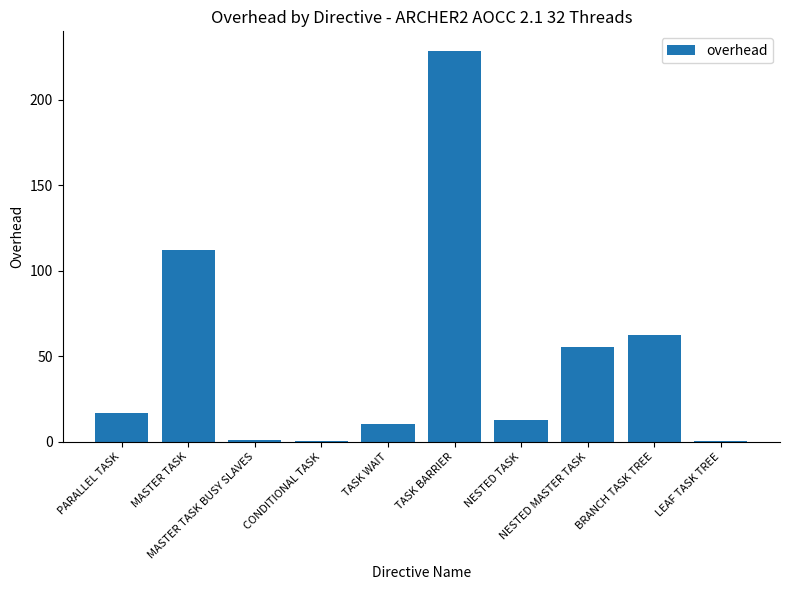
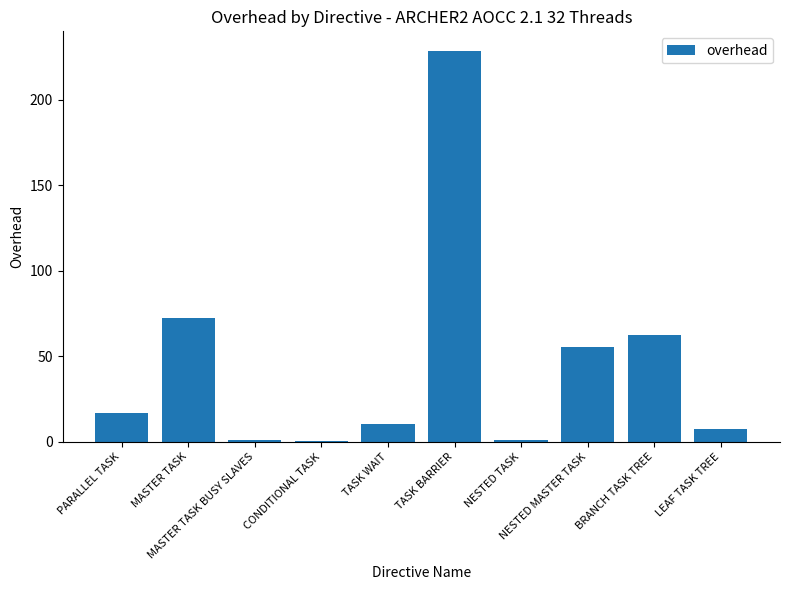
  {
    "PARALLEL TASK": 17,
-   "MASTER TASK": 112,
+   "MASTER TASK": 73,
    "TASK WAIT": 10,
    "TASK BARRIER": 228,
-   "NESTED TASK": 13,
+   "NESTED TASK": 1,
    "NESTED MASTER TASK": 55,
    "BRANCH TASK TREE": 62,
-   "LEAF TASK TREE": 0
+   "LEAF TASK TREE": 7
  }
